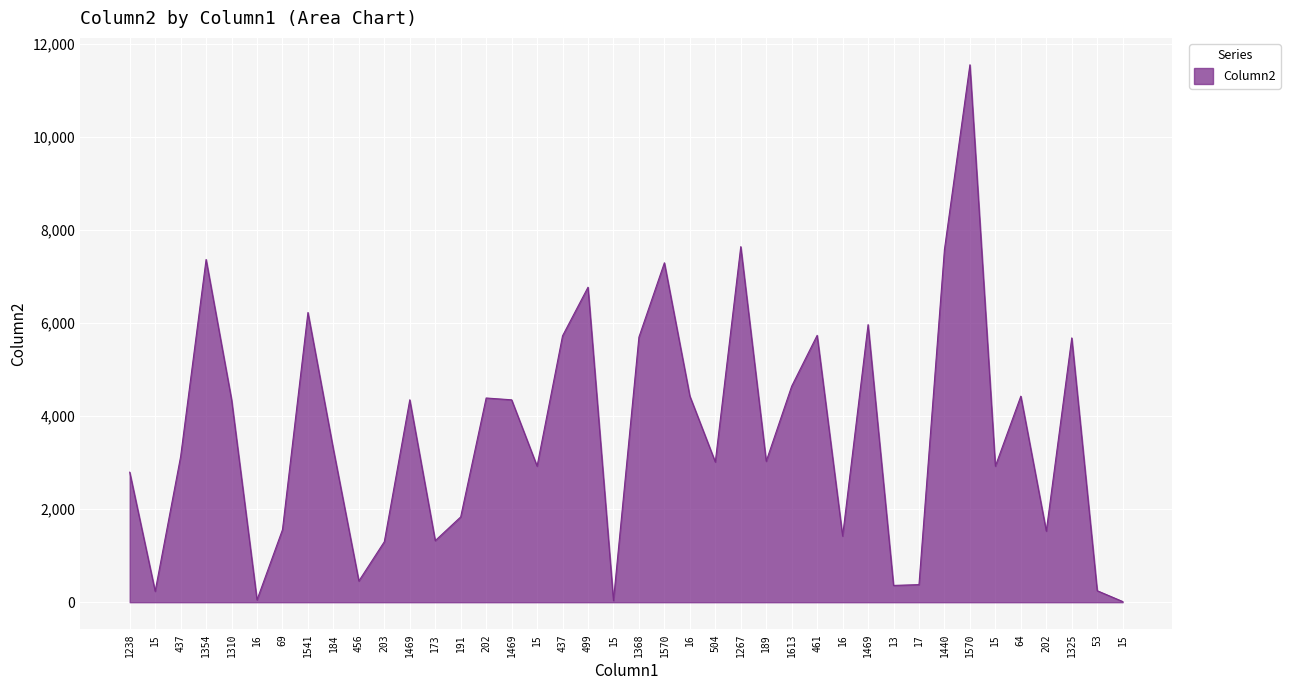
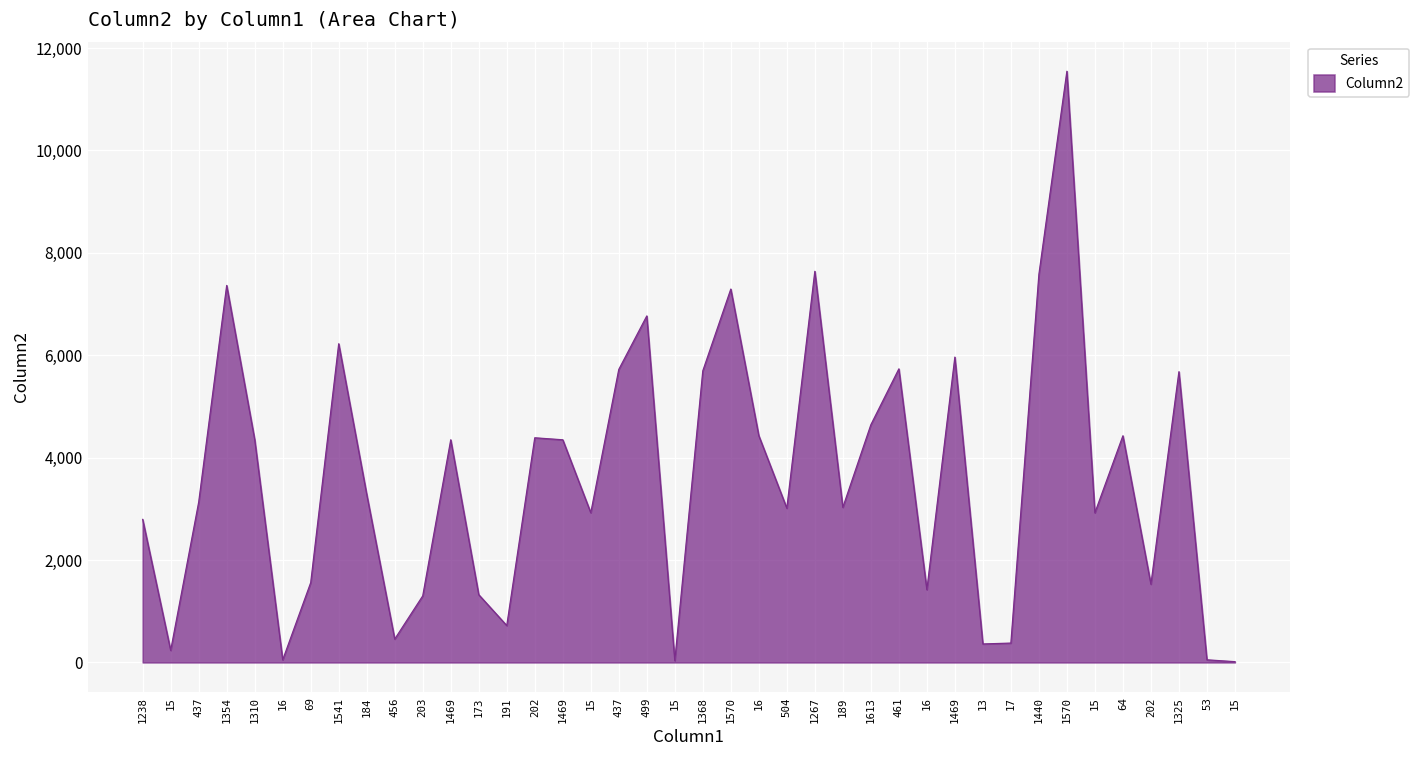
  {
    "1238": "2,800",
    "1354": "7,400",
    "1310": "4,400",
    "69": "1,600",
    "1541": "6,200",
    "184": "3,300",
    "456": "500",
    "203": "1,300",
    "173": "1,300",
-   "191": "1,800",
+   "191": "700",
    "499": "6,800",
    "1368": "5,700",
    "504": "3,000",
    "1267": "7,600",
    "189": "3,000",
    "1613": "4,600",
    "461": "5,700",
    "13": "400",
    "17": "400",
    "1440": "7,600",
    "64": "4,400",
    "1325": "5,700",
-   "53": "200"
+   "53": "100"
  }
